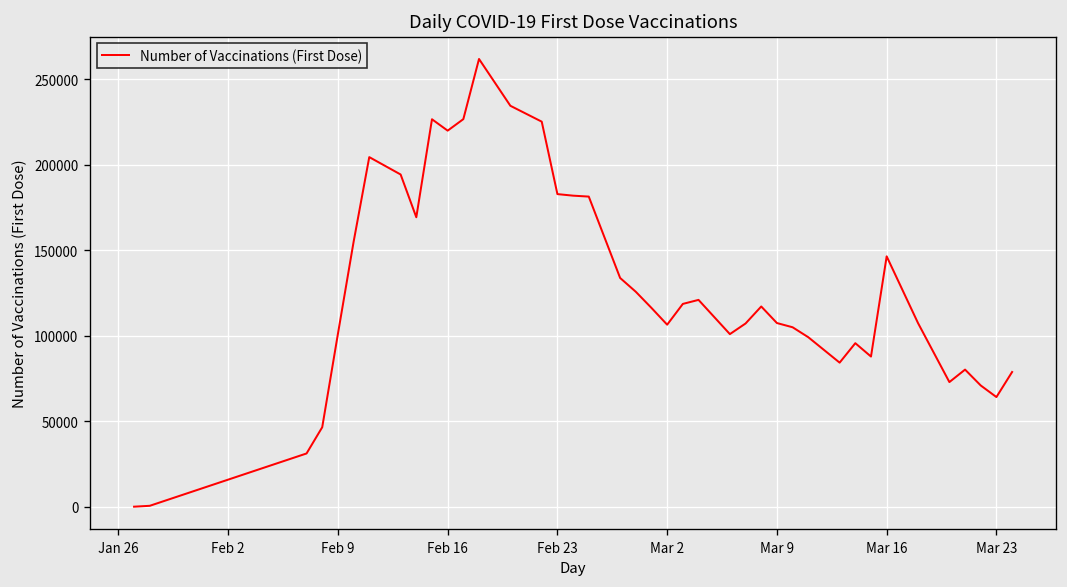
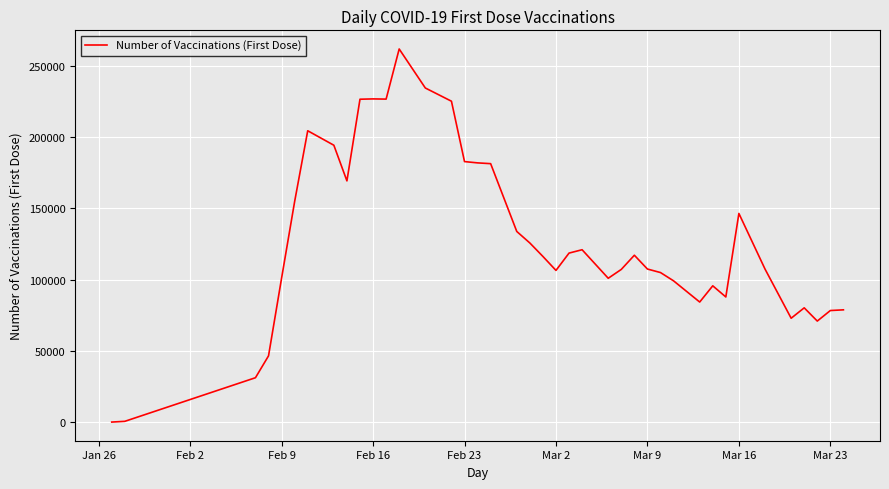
  {
    "Feb 9": 101000,
-   "Feb 16": 220000,
+   "Feb 16": 227000,
    "Feb 23": 183000,
    "Mar 2": 106000,
    "Mar 9": 107000,
    "Mar 16": 146000,
-   "Mar 23": 64000
+   "Mar 23": 78000
  }
